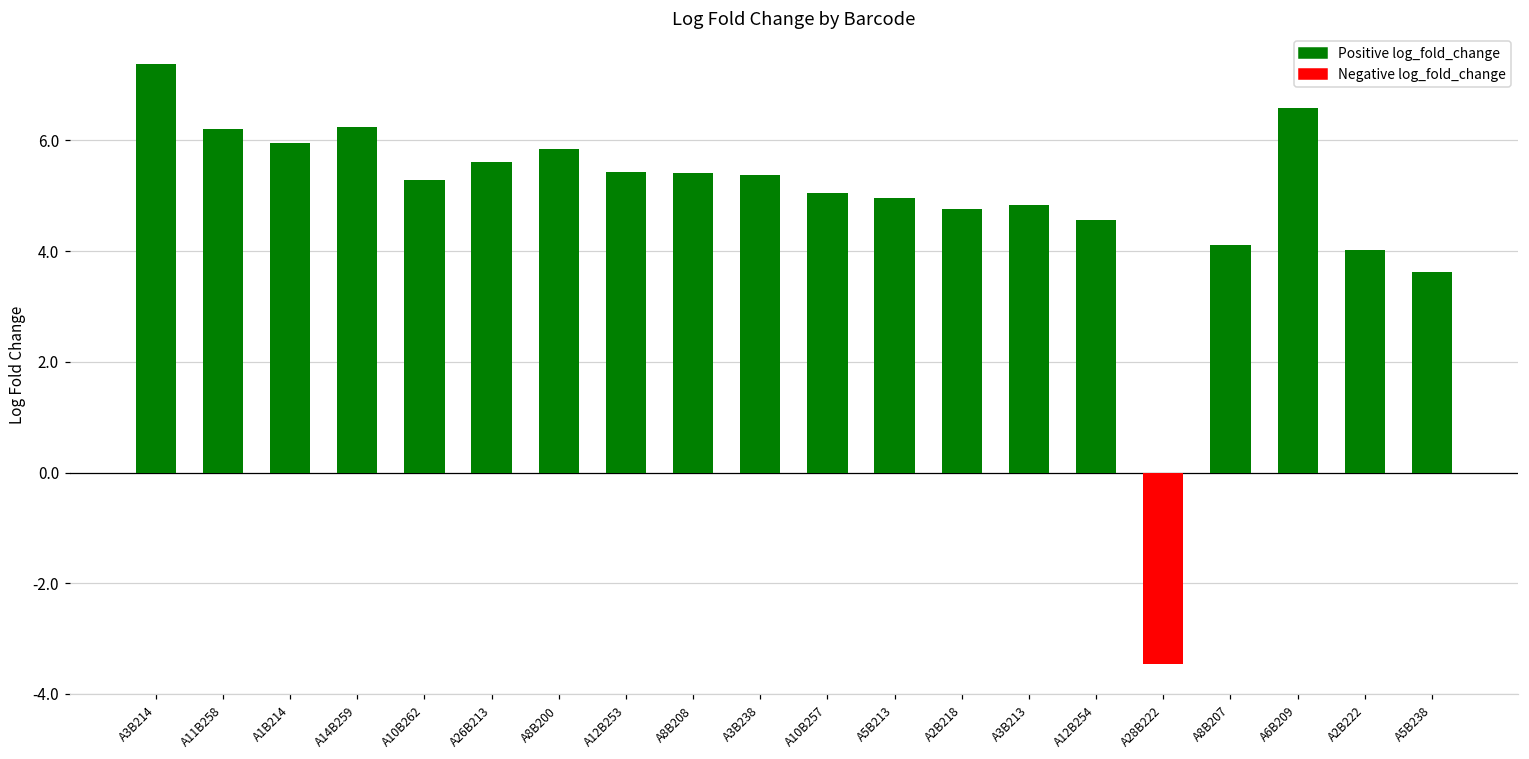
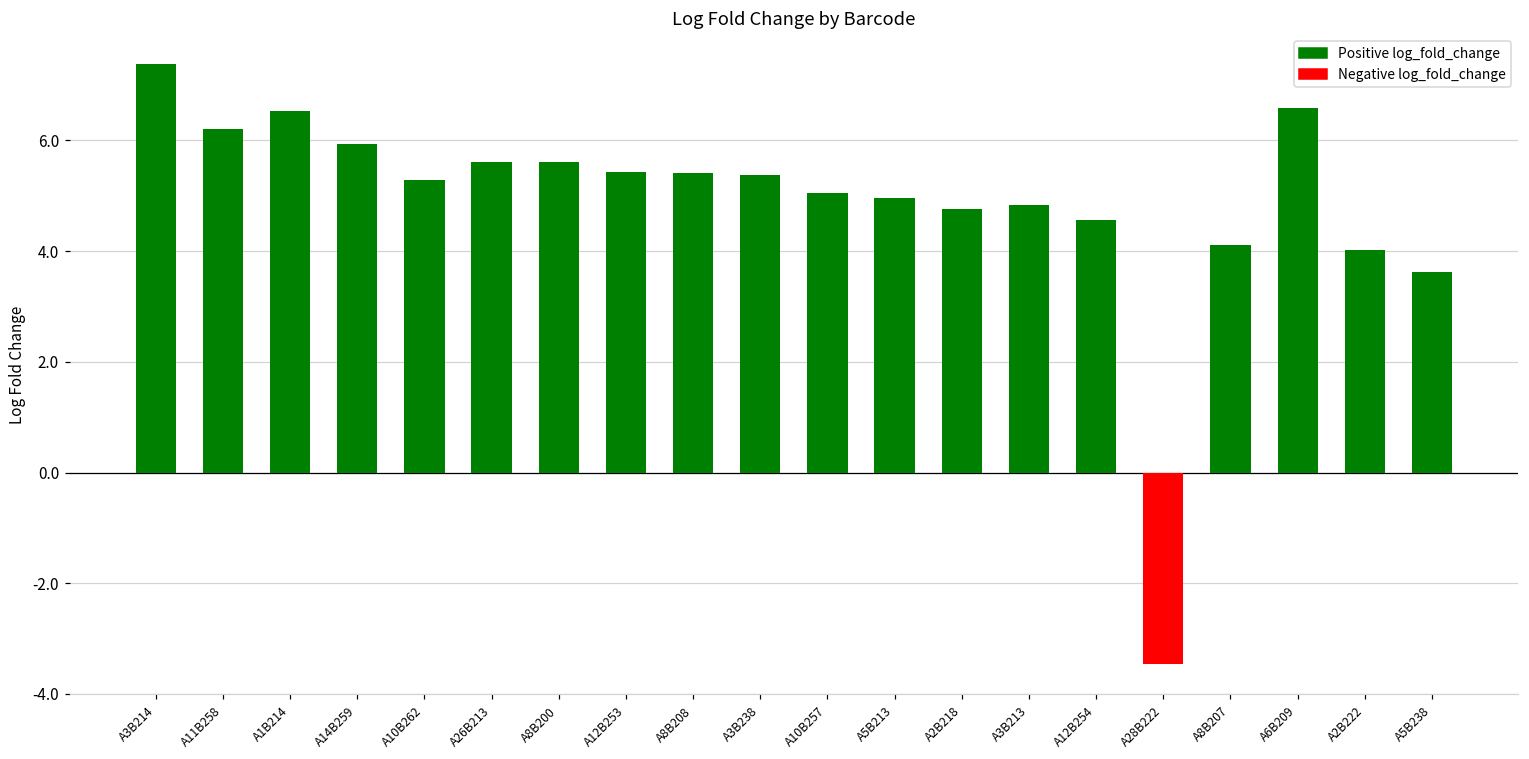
  {
    "A3B214": 7.4,
    "A11B258": 6.2,
-   "A1B214": 5.9,
-   "A14B259": 6.2,
+   "A1B214": 6.5,
+   "A14B259": 5.9,
    "A10B262": 5.3,
    "A26B213": 5.6,
-   "A8B200": 5.8,
+   "A8B200": 5.6,
    "A12B253": 5.4,
    "A8B208": 5.4,
    "A3B238": 5.4,
    "A10B257": 5.1,
    "A5B213": 5.0,
    "A2B218": 4.8,
    "A3B213": 4.8,
    "A12B254": 4.6,
    "A28B222": -3.5,
    "A8B207": 4.1,
    "A6B209": 6.6,
    "A2B222": 4.0,
    "A5B238": 3.6
  }
